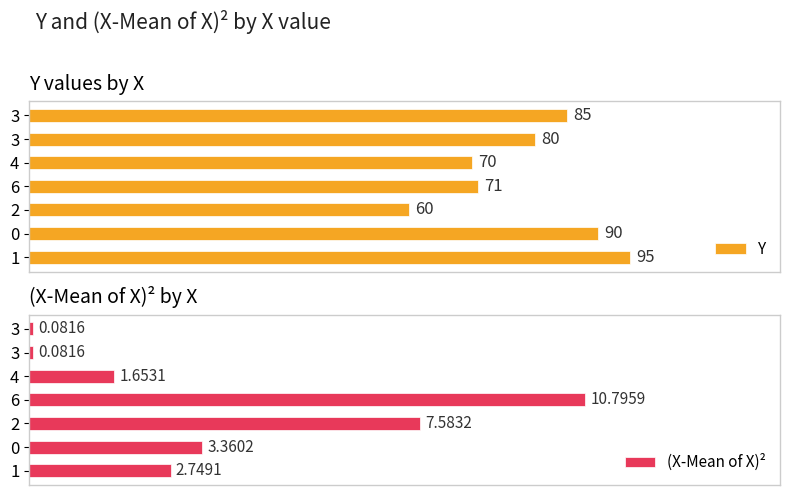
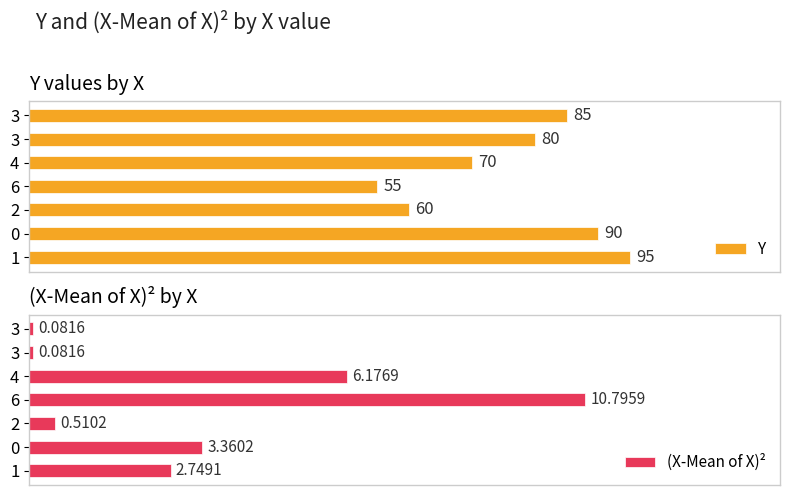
  {
    "Y values by X": {
      "4": 70,
-     "6": 71,
+     "6": 55,
      "2": 60,
      "0": 90,
      "1": 95
    },
    "(X-Mean of X)² by X": {
-     "4": 1.6531,
+     "4": 6.1769,
      "6": 10.7959,
-     "2": 7.5832,
+     "2": 0.5102,
      "0": 3.3602,
      "1": 2.7491
    }
  }
